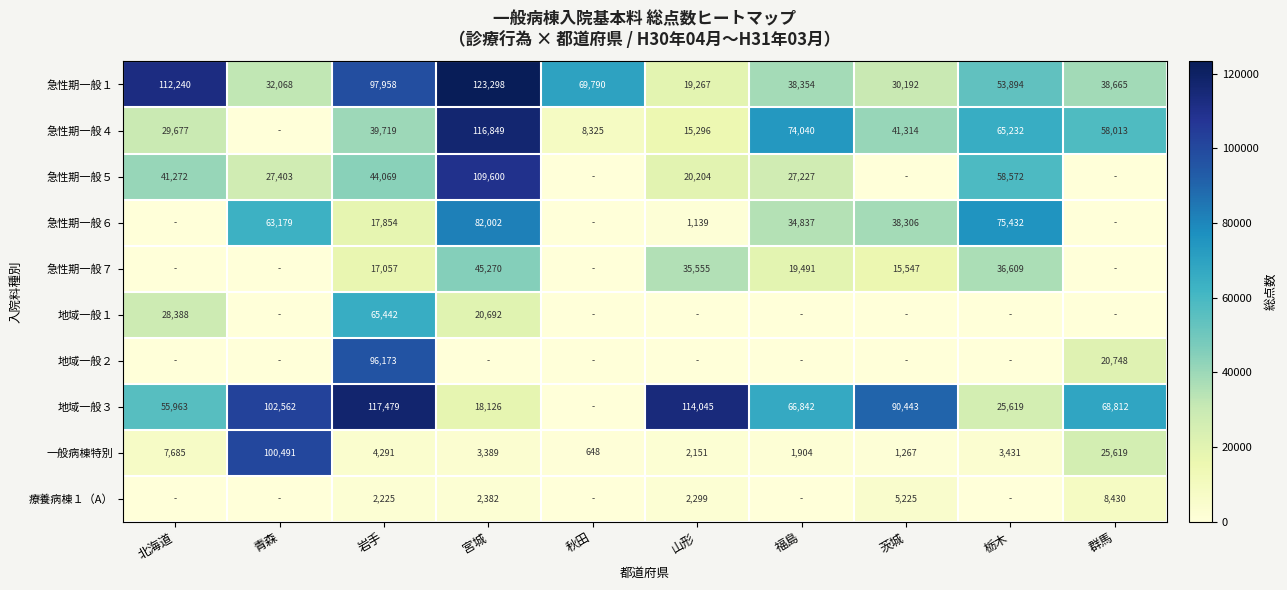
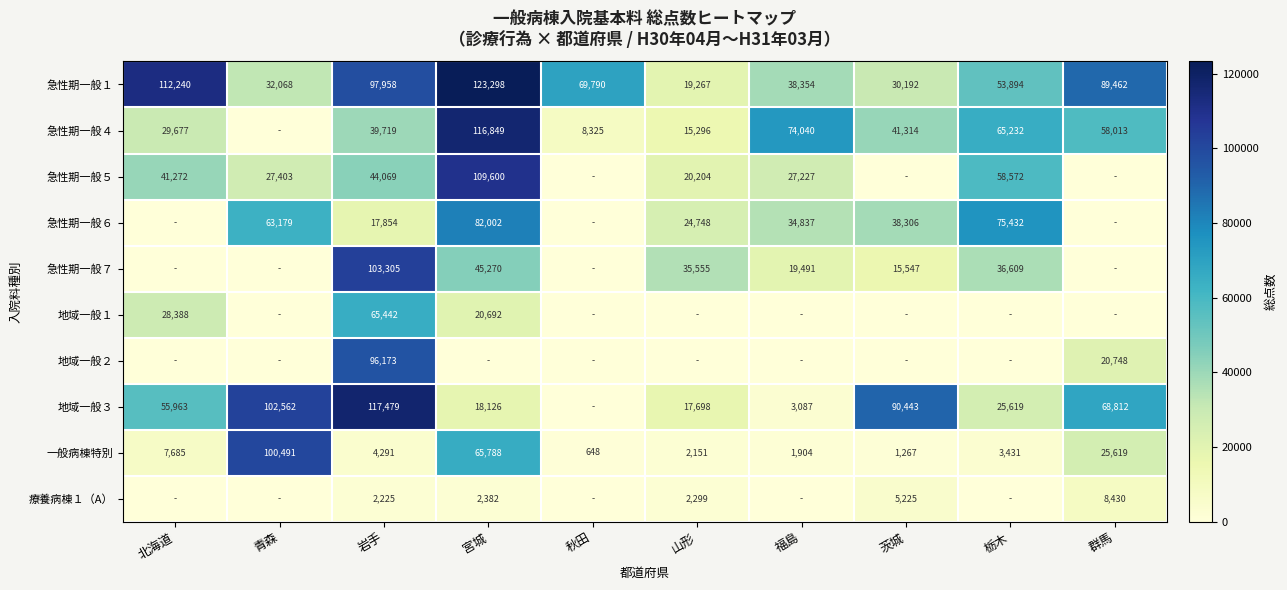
  {
    "急性期一般１": {
      "北海道": "112,240",
      "青森": "32,068",
      "岩手": "97,958",
      "宮城": "123,298",
      "秋田": "69,790",
      "山形": "19,267",
      "福島": "38,354",
      "茨城": "30,192",
      "栃木": "53,894",
-     "群馬": "38,665"
+     "群馬": "89,462"
    },
    "急性期一般４": {
      "北海道": "29,677",
      "岩手": "39,719",
      "宮城": "116,849",
      "秋田": "8,325",
      "山形": "15,296",
      "福島": "74,040",
      "茨城": "41,314",
      "栃木": "65,232",
      "群馬": "58,013"
    },
    "急性期一般５": {
      "北海道": "41,272",
      "青森": "27,403",
      "岩手": "44,069",
      "宮城": "109,600",
      "山形": "20,204",
      "福島": "27,227",
      "栃木": "58,572"
    },
    "急性期一般６": {
      "青森": "63,179",
      "岩手": "17,854",
      "宮城": "82,002",
-     "山形": "1,139",
+     "山形": "24,748",
      "福島": "34,837",
      "茨城": "38,306",
      "栃木": "75,432"
    },
    "急性期一般７": {
-     "岩手": "17,057",
+     "岩手": "103,305",
      "宮城": "45,270",
      "山形": "35,555",
      "福島": "19,491",
      "茨城": "15,547",
      "栃木": "36,609"
    },
    "地域一般１": {
      "北海道": "28,388",
      "岩手": "65,442",
      "宮城": "20,692"
    },
    "地域一般２": {
      "岩手": "96,173",
      "群馬": "20,748"
    },
    "地域一般３": {
      "北海道": "55,963",
      "青森": "102,562",
      "岩手": "117,479",
      "宮城": "18,126",
-     "山形": "114,045",
-     "福島": "66,842",
+     "山形": "17,698",
+     "福島": "3,087",
      "茨城": "90,443",
      "栃木": "25,619",
      "群馬": "68,812"
    },
    "一般病棟特別": {
      "北海道": "7,685",
      "青森": "100,491",
      "岩手": "4,291",
-     "宮城": "3,389",
+     "宮城": "65,788",
      "秋田": "648",
      "山形": "2,151",
      "福島": "1,904",
      "茨城": "1,267",
      "栃木": "3,431",
      "群馬": "25,619"
    },
    "療養病棟１（A）": {
      "岩手": "2,225",
      "宮城": "2,382",
      "山形": "2,299",
      "茨城": "5,225",
      "群馬": "8,430"
    }
  }
